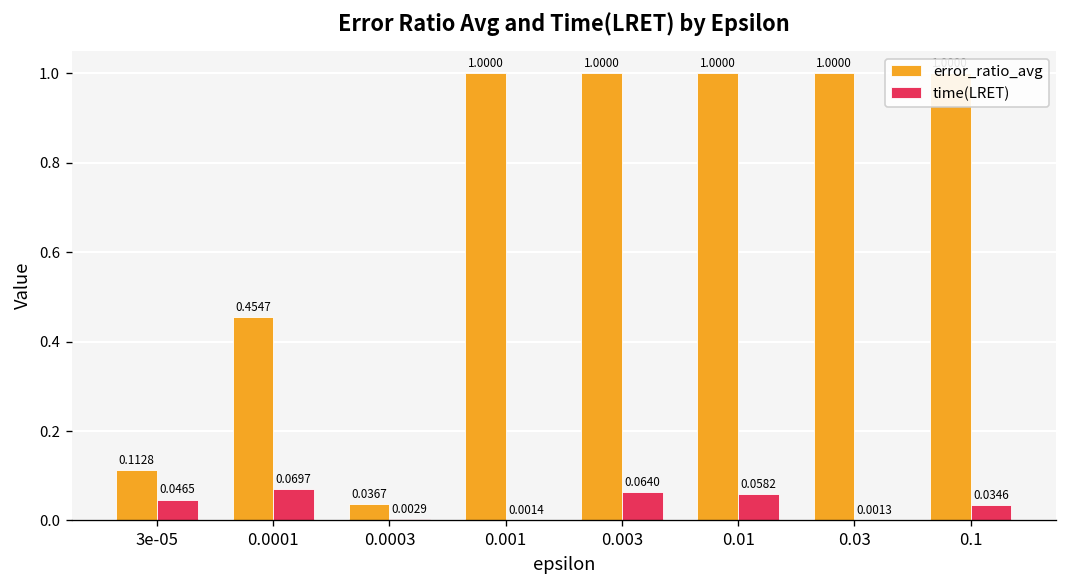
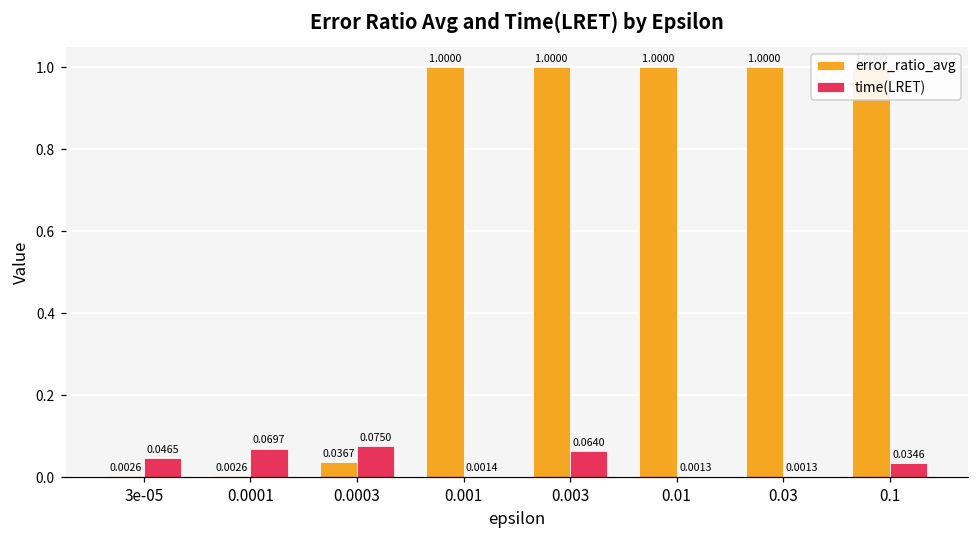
  {
    "error_ratio_avg": {
-     "3e-05": 0.1128,
-     "0.0001": 0.4547,
+     "3e-05": 0.0026,
+     "0.0001": 0.0026,
      "0.0003": 0.0367,
      "0.001": 1.0000,
      "0.003": 1.0000,
      "0.01": 1.0000,
      "0.03": 1.0000
    },
    "time(LRET)": {
      "3e-05": 0.0465,
      "0.0001": 0.0697,
-     "0.0003": 0.0029,
+     "0.0003": 0.0750,
      "0.001": 0.0014,
      "0.003": 0.0640,
-     "0.01": 0.0582,
+     "0.01": 0.0013,
      "0.03": 0.0013,
      "0.1": 0.0346
    }
  }
